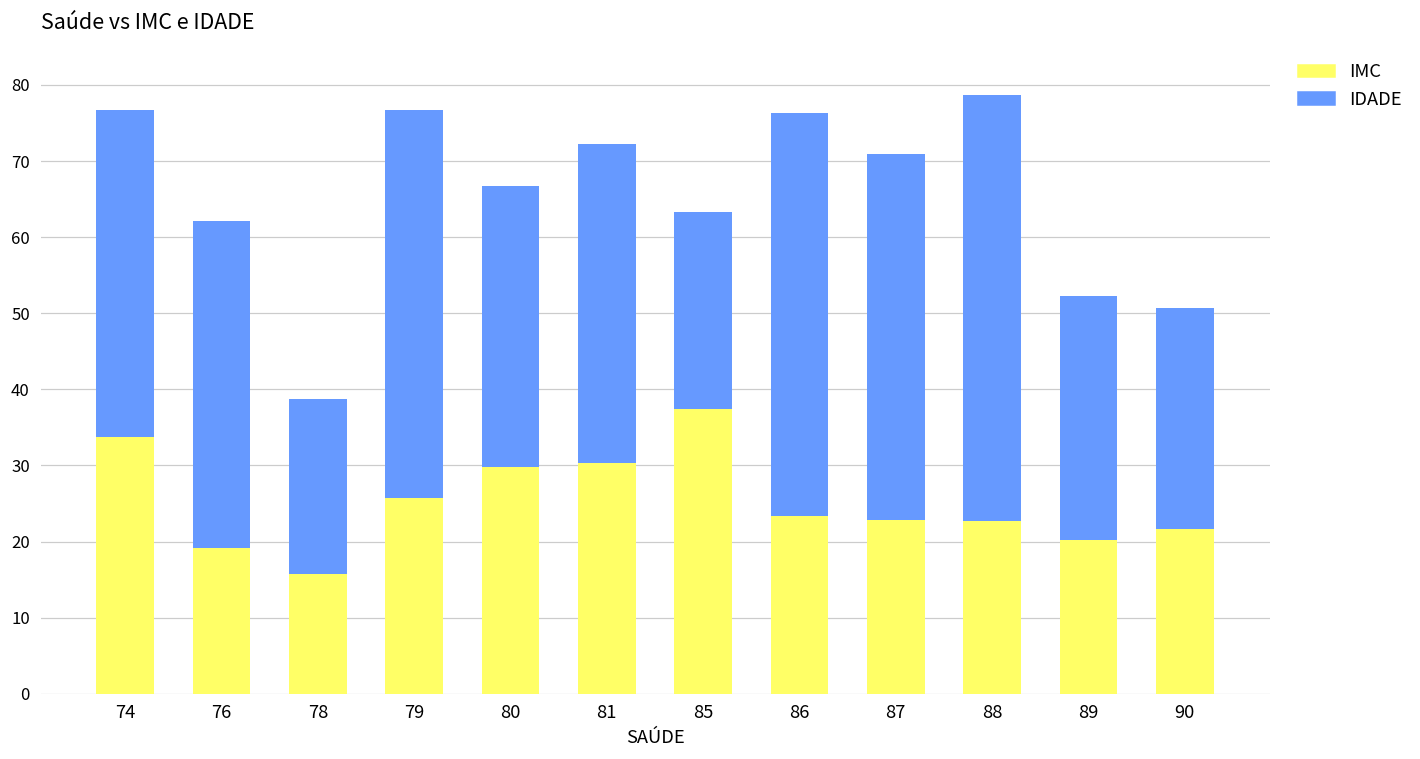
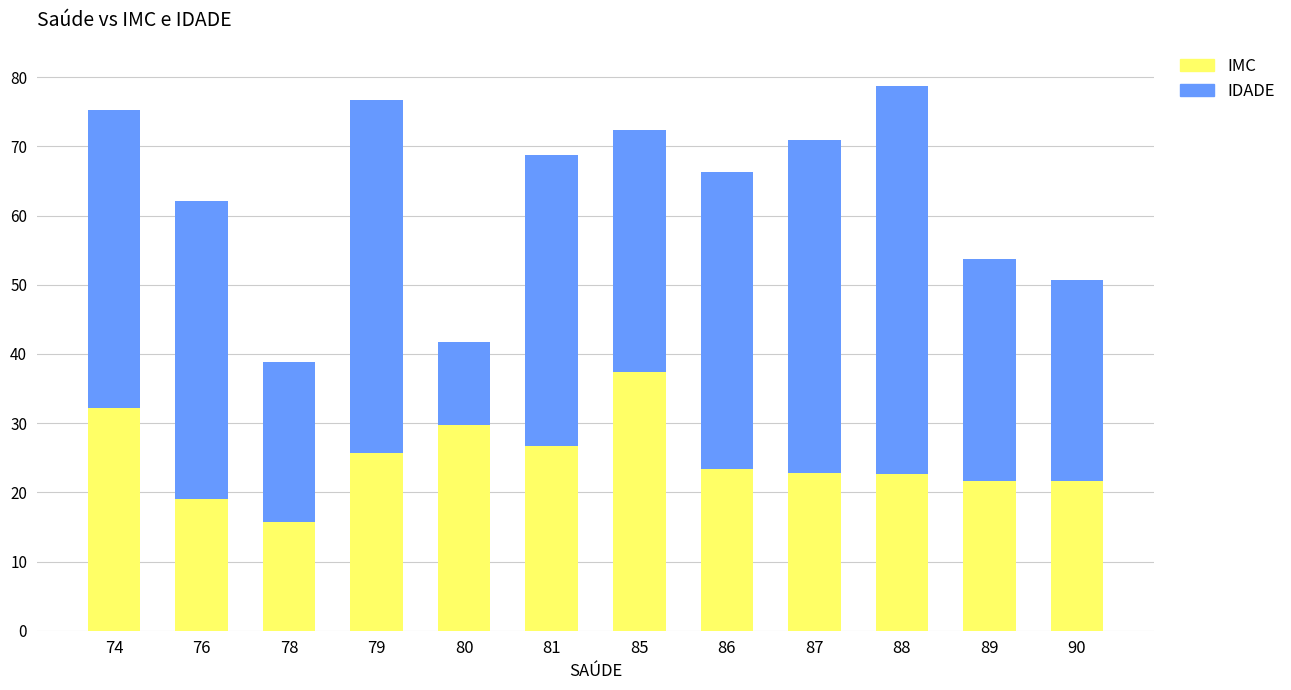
  {
    "IMC": {
-     "74": 34,
+     "74": 32,
      "76": 19,
      "78": 16,
      "79": 26,
      "80": 30,
-     "81": 30,
+     "81": 27,
      "85": 37,
      "86": 23,
      "87": 23,
      "88": 23,
-     "89": 20,
+     "89": 22,
      "90": 22
    },
    "IDADE": {
      "74": 43,
      "76": 43,
      "78": 23,
      "79": 51,
-     "80": 37,
+     "80": 12,
      "81": 42,
-     "85": 26,
-     "86": 53,
+     "85": 35,
+     "86": 43,
      "87": 48,
      "88": 56,
      "89": 32,
      "90": 29
    }
  }
